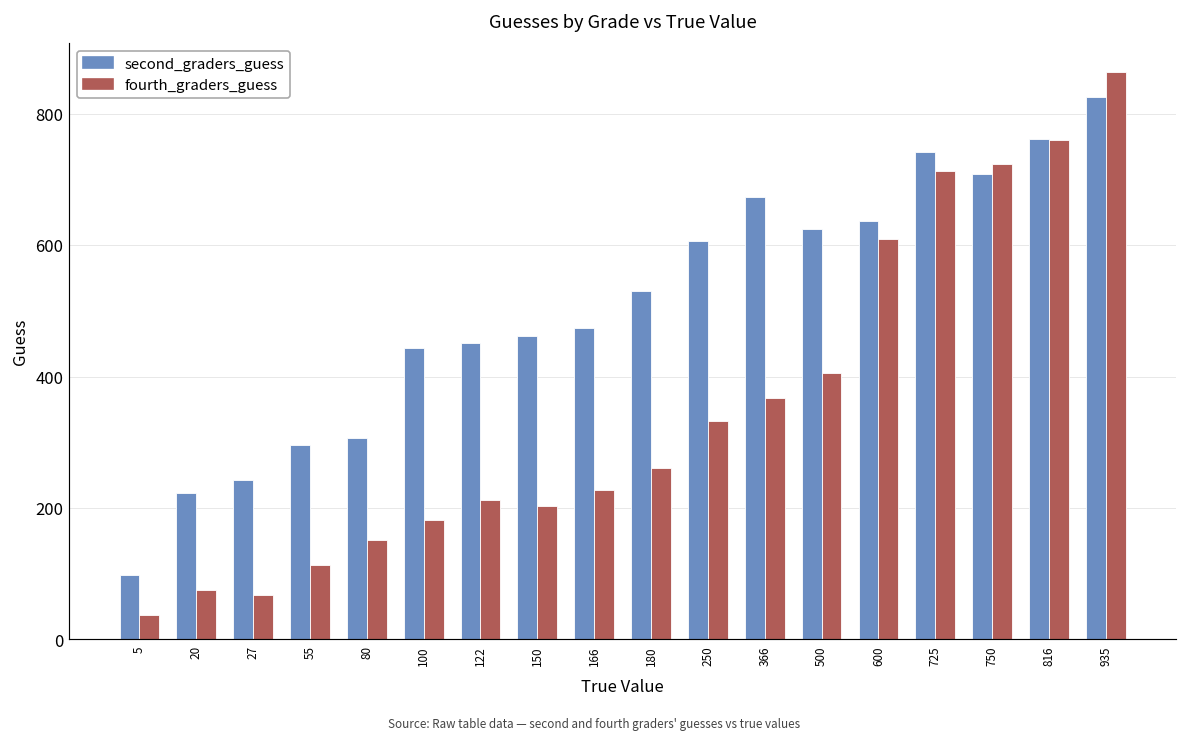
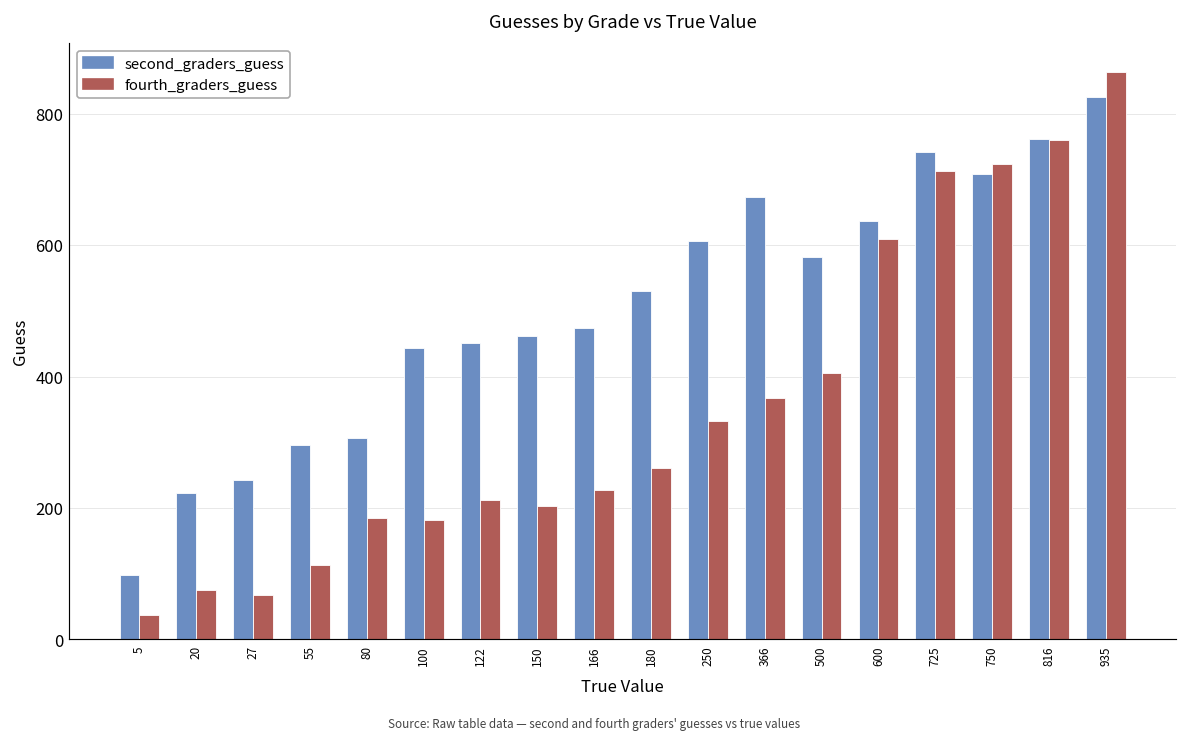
  {
    "second_graders_guess": {
      "5": 100,
      "20": 220,
      "27": 240,
      "55": 300,
      "80": 310,
      "100": 440,
      "122": 450,
      "150": 460,
      "166": 470,
      "180": 530,
      "250": 610,
      "366": 670,
-     "500": 630,
+     "500": 580,
      "600": 640,
      "725": 740,
      "750": 710,
      "816": 760,
      "935": 830
    },
    "fourth_graders_guess": {
      "5": 40,
      "20": 80,
      "27": 70,
      "55": 110,
-     "80": 150,
+     "80": 180,
      "100": 180,
      "122": 210,
      "150": 200,
      "166": 230,
      "180": 260,
      "250": 330,
      "366": 370,
      "500": 410,
      "600": 610,
      "725": 710,
      "750": 720,
      "816": 760,
      "935": 860
    }
  }
